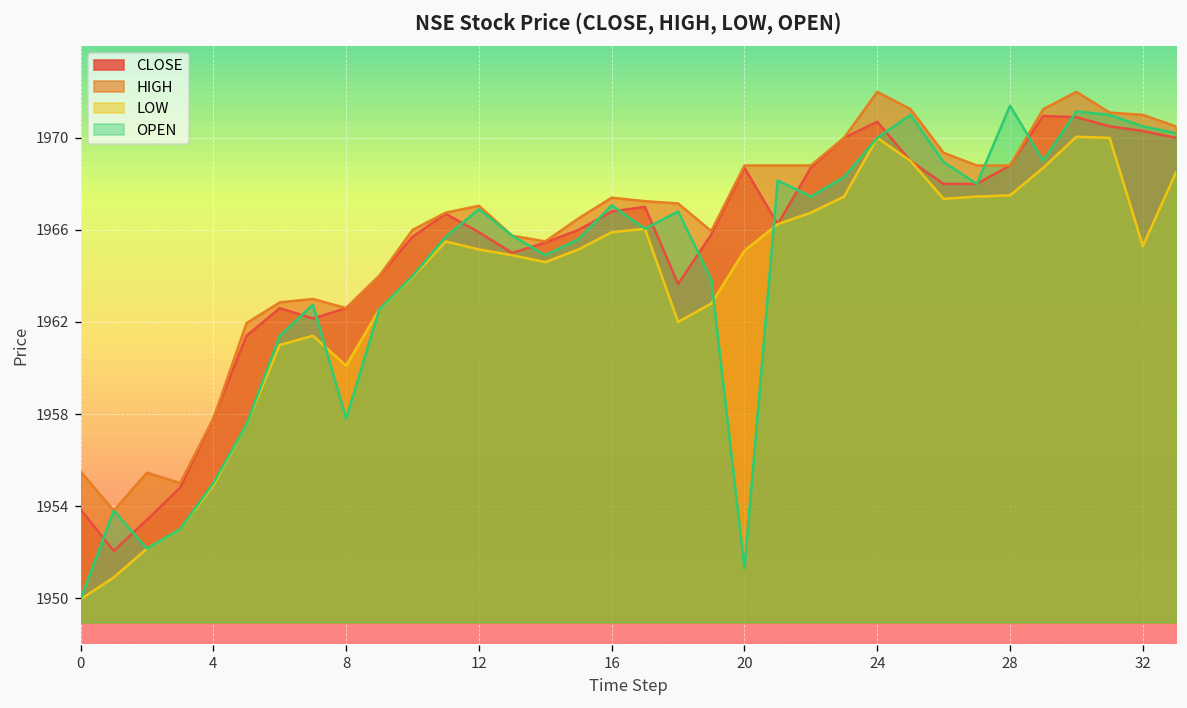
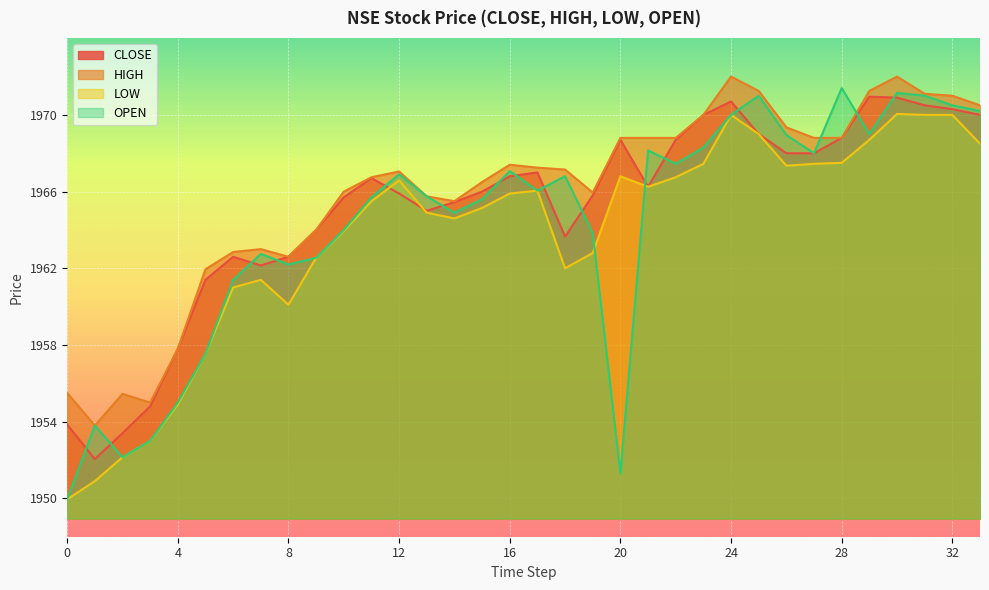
  {
    "LOW": {
      "8": 1960.1,
-     "12": 1965.2,
+     "12": 1966.6,
      "16": 1965.9,
-     "20": 1965.1,
+     "20": 1966.8,
      "28": 1967.5,
-     "32": 1965.3
+     "32": 1970.0
    },
    "OPEN": {
-     "8": 1957.8,
+     "8": 1962.2,
      "12": 1966.9,
      "16": 1967.1,
      "20": 1951.3,
      "28": 1971.4,
      "32": 1970.5
    }
  }
